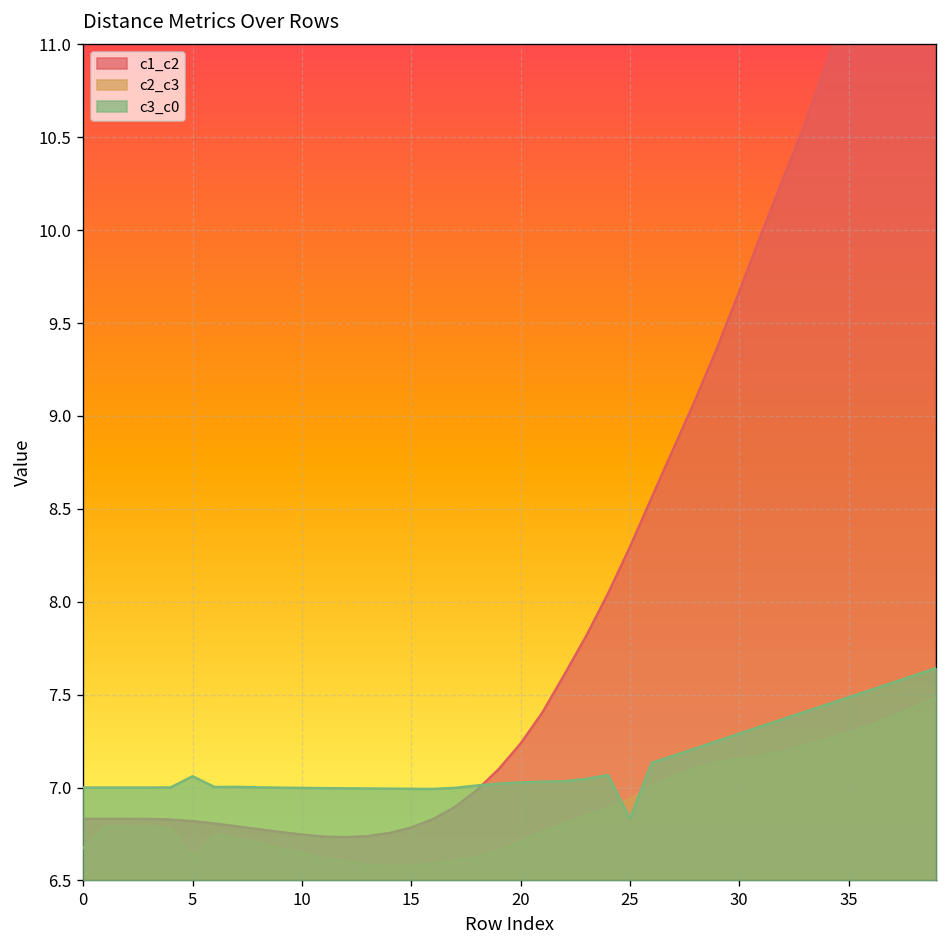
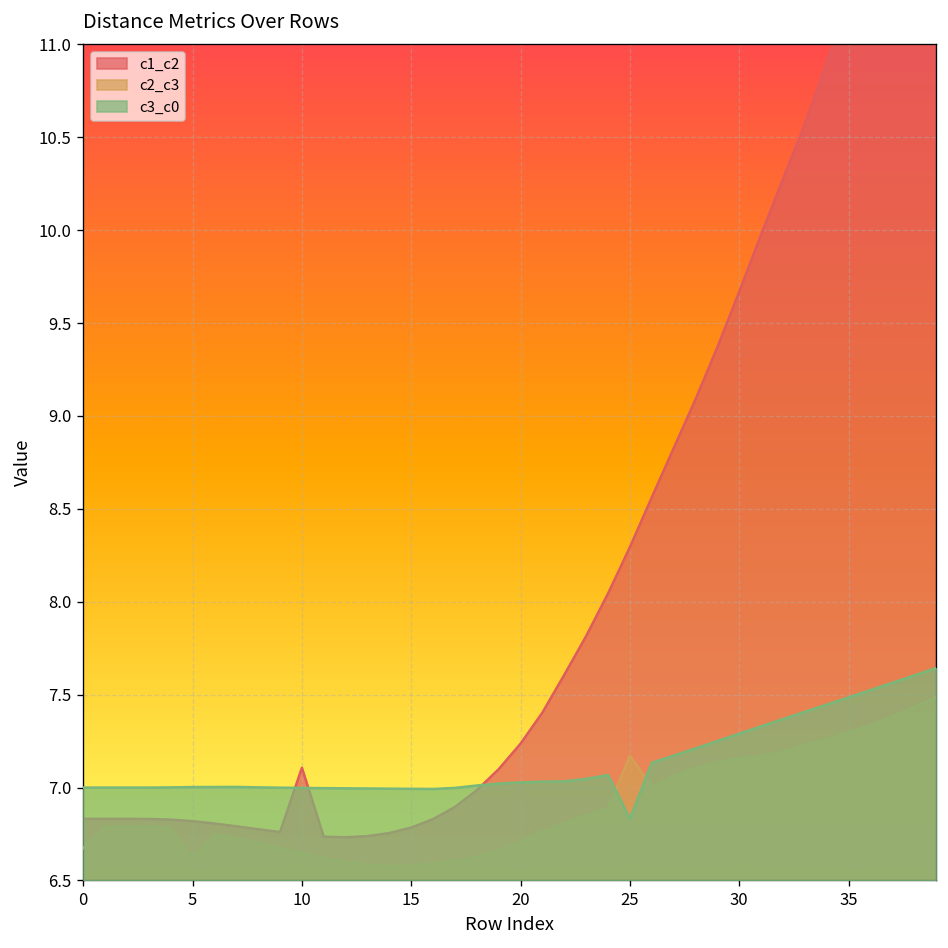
  {
    "c1_c2": {
      "0": 6.83,
      "5": 6.82,
-     "10": 6.75,
+     "10": 7.11,
      "15": 6.78,
      "20": 7.24,
      "25": 8.29,
      "30": 9.67
    },
    "c2_c3": {
      "0": 6.67,
      "5": 6.62,
      "10": 6.65,
      "15": 6.58,
      "20": 6.71,
-     "25": 6.94,
+     "25": 7.17,
      "30": 7.16,
      "35": 7.30
    },
    "c3_c0": {
      "0": 7.00,
-     "5": 7.06,
+     "5": 7.00,
      "10": 7.00,
      "15": 6.99,
      "20": 7.03,
      "25": 6.83,
      "30": 7.29,
      "35": 7.49
    }
  }
